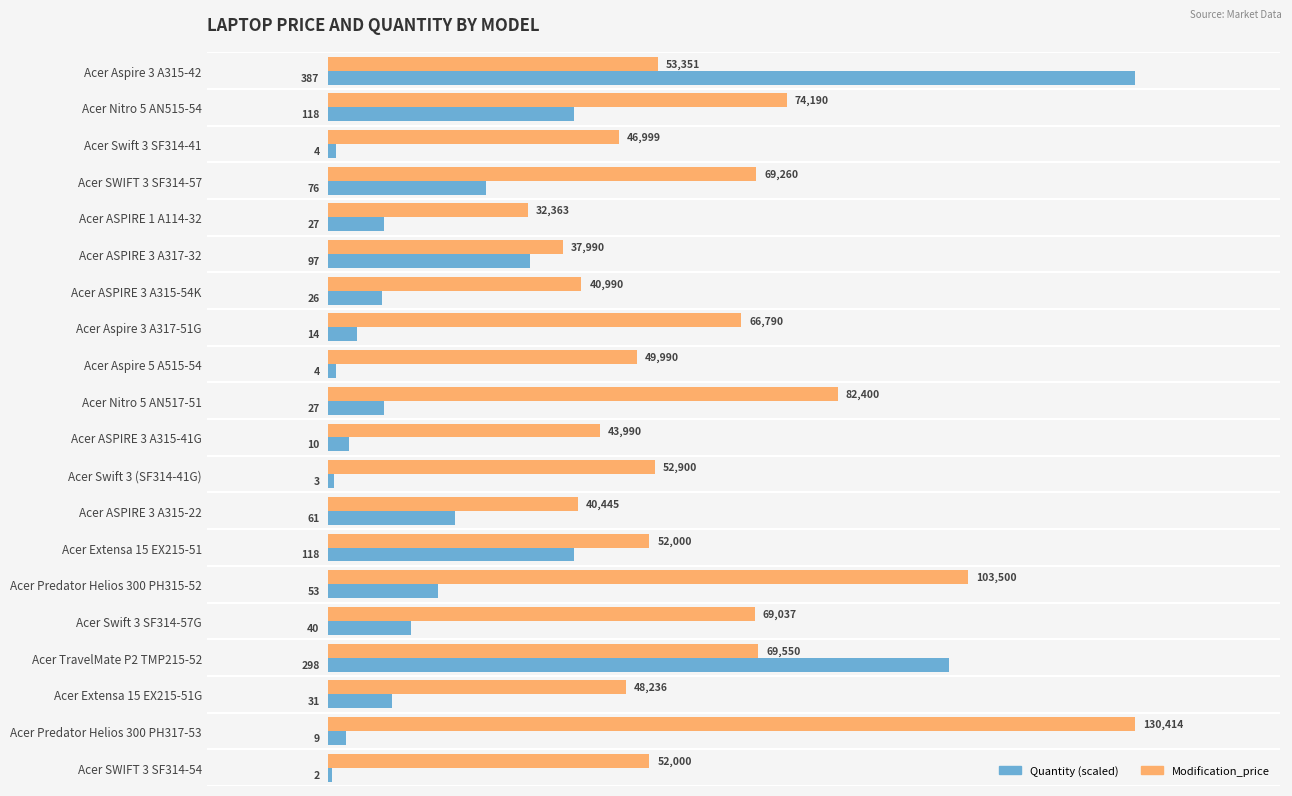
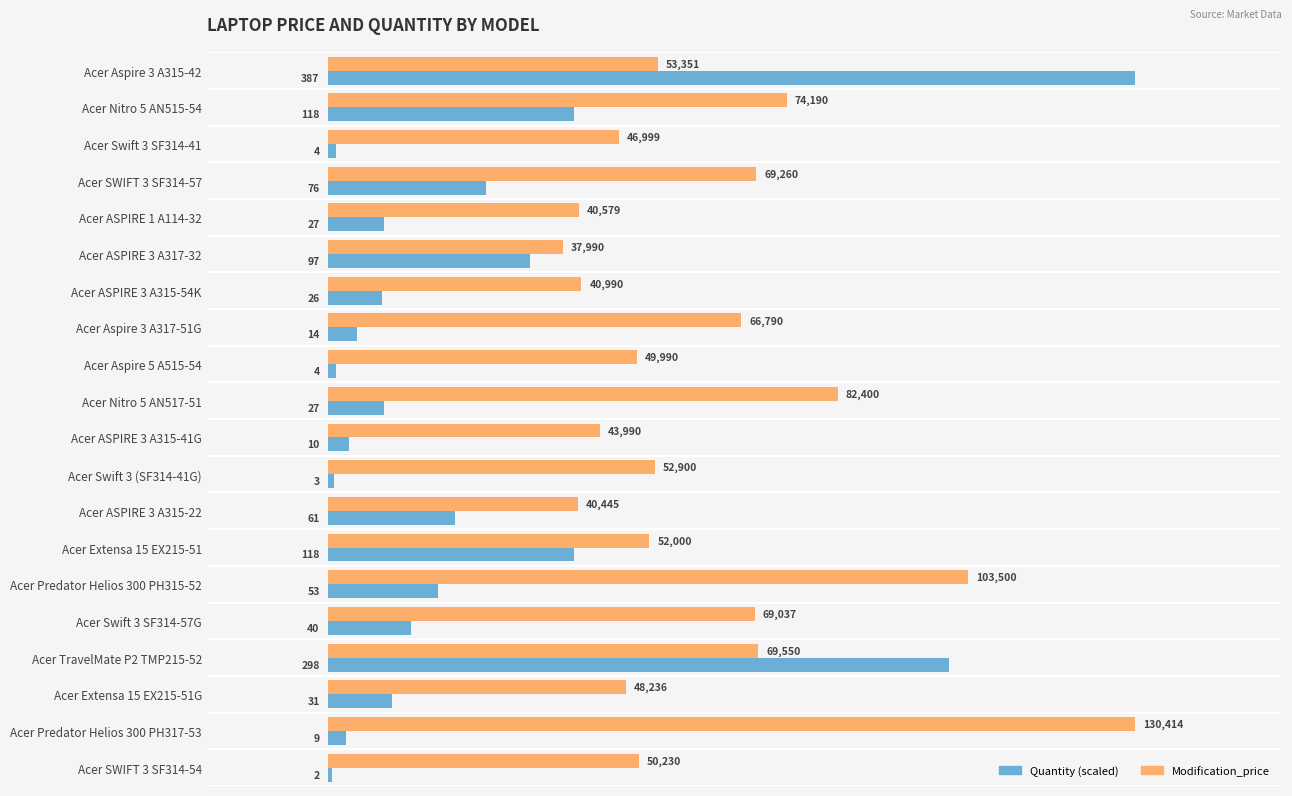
  {
    "Modification_price": {
      "Acer Aspire 3 A315-42": "53,351",
      "Acer Nitro 5 AN515-54": "74,190",
      "Acer Swift 3 SF314-41": "46,999",
      "Acer SWIFT 3 SF314-57": "69,260",
-     "Acer ASPIRE 1 A114-32": "32,363",
+     "Acer ASPIRE 1 A114-32": "40,579",
      "Acer ASPIRE 3 A317-32": "37,990",
      "Acer ASPIRE 3 A315-54K": "40,990",
      "Acer Aspire 3 A317-51G": "66,790",
      "Acer Aspire 5 A515-54": "49,990",
      "Acer Nitro 5 AN517-51": "82,400",
      "Acer ASPIRE 3 A315-41G": "43,990",
      "Acer Swift 3 (SF314-41G)": "52,900",
      "Acer ASPIRE 3 A315-22": "40,445",
      "Acer Extensa 15 EX215-51": "52,000",
      "Acer Predator Helios 300 PH315-52": "103,500",
      "Acer Swift 3 SF314-57G": "69,037",
      "Acer TravelMate P2 TMP215-52": "69,550",
      "Acer Extensa 15 EX215-51G": "48,236",
      "Acer Predator Helios 300 PH317-53": "130,414",
-     "Acer SWIFT 3 SF314-54": "52,000"
+     "Acer SWIFT 3 SF314-54": "50,230"
    }
  }
